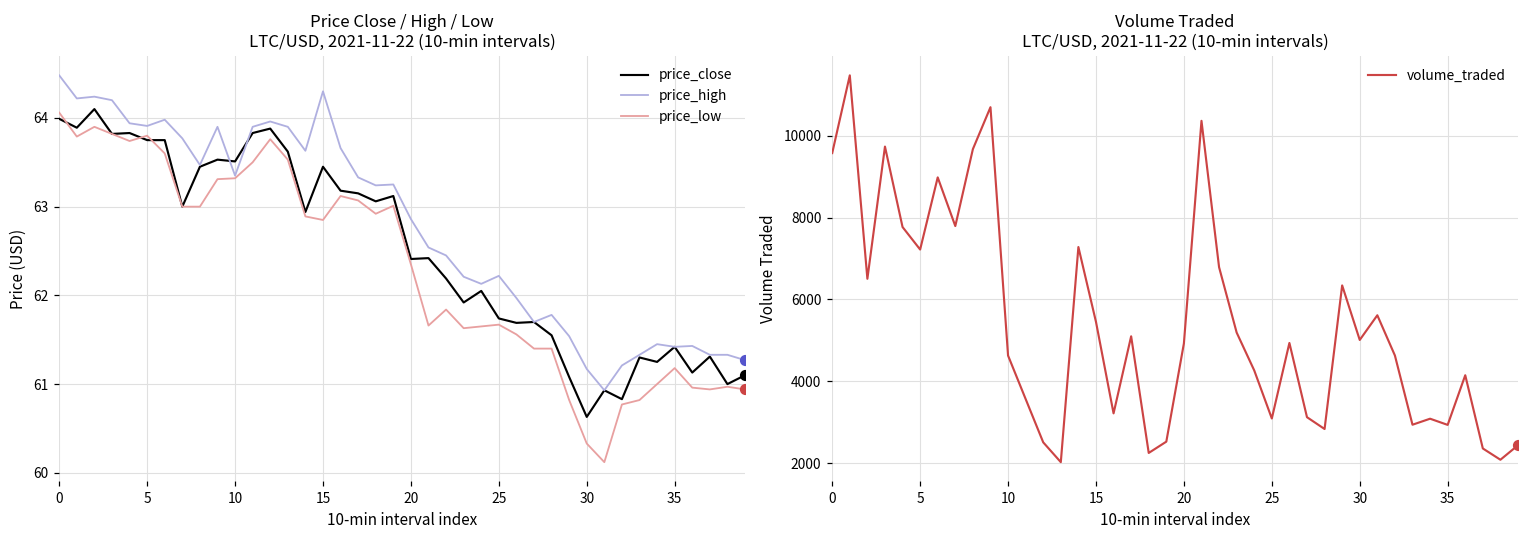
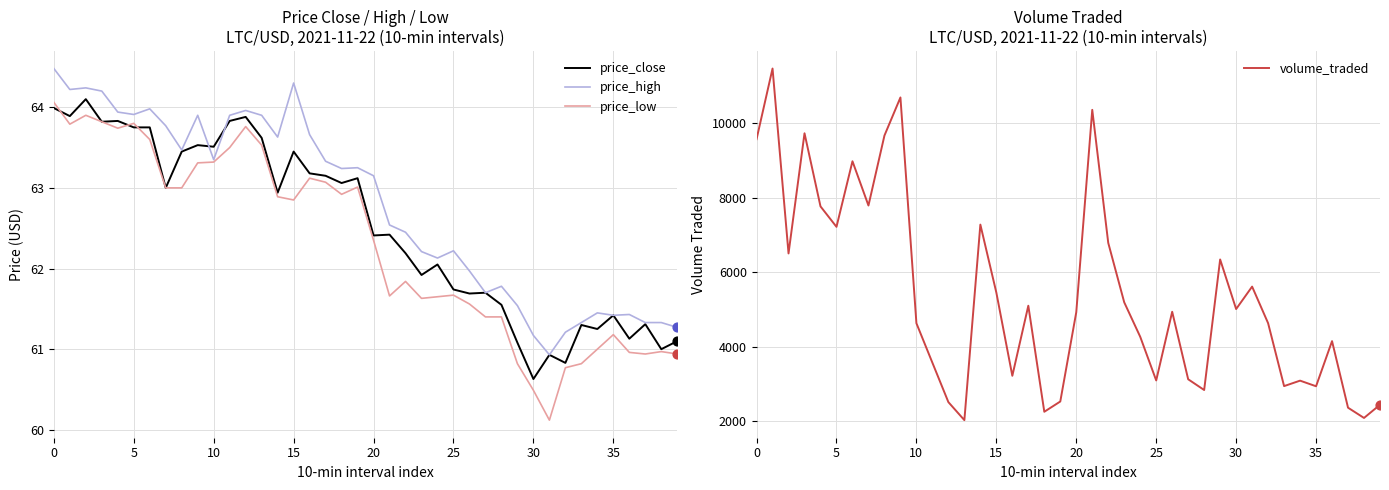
  {
    "Price Close / High / Low LTC/USD, 2021-11-22 (10-min intervals)": {
      "price_high": {
        "0": 64.5,
        "5": 63.9,
        "15": 64.3,
-       "20": 62.9,
+       "20": 63.2,
        "25": 62.2,
        "30": 61.2
      },
      "price_low": {
        "0": 64.1,
        "5": 63.8,
        "15": 62.9,
        "20": 62.4,
        "25": 61.7,
-       "30": 60.3,
+       "30": 60.5,
        "35": 61.2
      }
    }
  }
